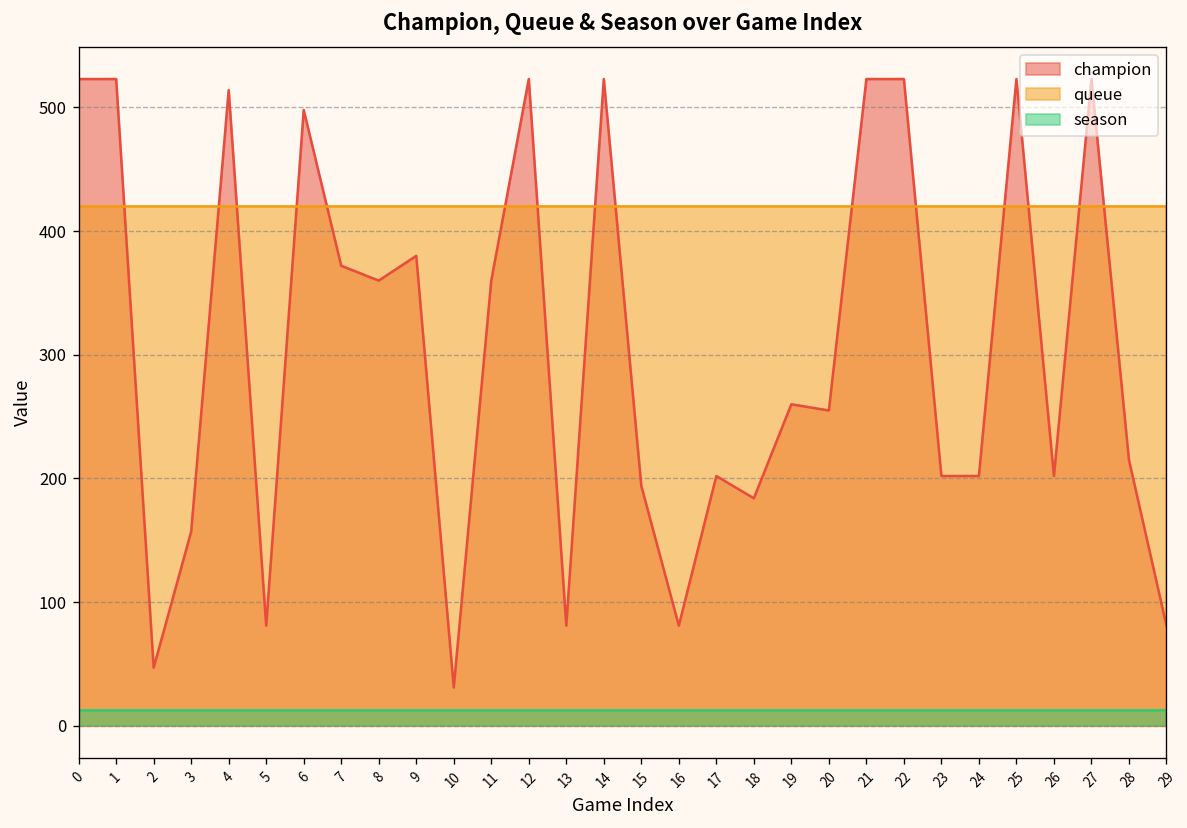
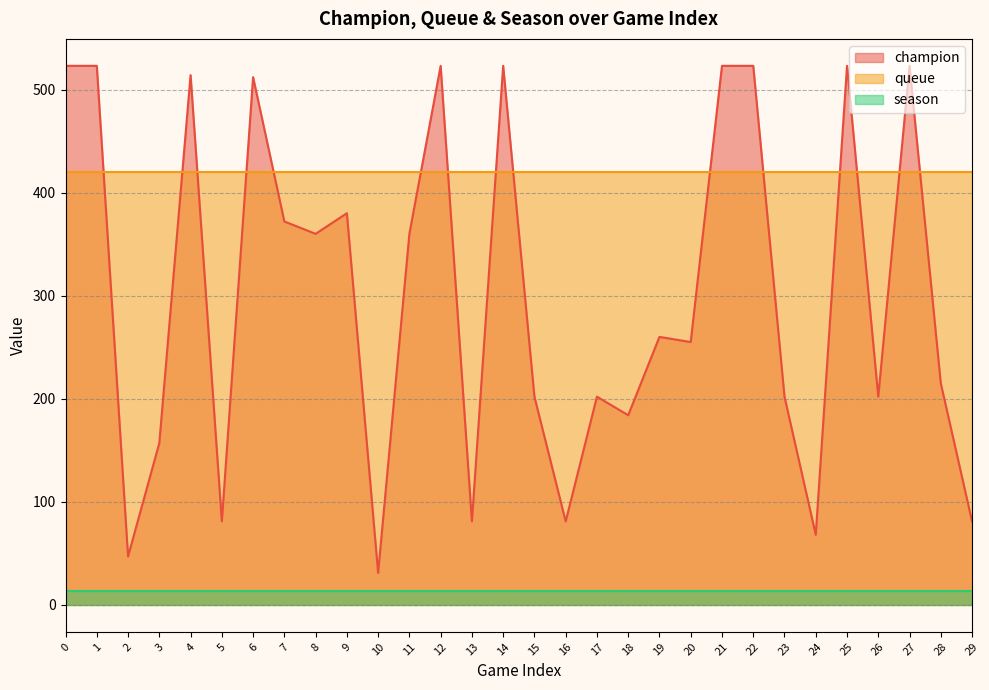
  {
    "champion": {
      "0": 523,
      "1": 523,
      "2": 47,
      "3": 157,
      "4": 514,
      "5": 81,
-     "6": 498,
+     "6": 512,
      "7": 372,
      "8": 360,
      "9": 380,
      "10": 31,
      "11": 360,
      "12": 523,
      "13": 81,
      "14": 523,
-     "15": 194,
+     "15": 202,
      "16": 81,
      "17": 202,
      "18": 184,
      "19": 260,
      "20": 255,
      "21": 523,
      "22": 523,
      "23": 202,
-     "24": 202,
+     "24": 68,
      "25": 523,
      "26": 202,
      "28": 215,
      "29": 81
    },
    "queue": {
      "0": 420,
      "1": 420,
      "2": 420,
      "3": 420,
      "4": 420,
      "5": 420,
      "6": 420,
      "7": 420,
      "8": 420,
      "9": 420,
      "10": 420,
      "11": 420,
      "12": 420,
      "13": 420,
      "14": 420,
      "15": 420,
      "16": 420,
      "17": 420,
      "18": 420,
      "19": 420,
      "20": 420,
      "21": 420,
      "22": 420,
      "23": 420,
      "24": 420,
      "25": 420,
      "26": 420,
      "27": 420,
      "28": 420,
      "29": 420
    },
    "season": {
      "0": 13,
      "1": 13,
      "2": 13,
      "3": 13,
      "4": 13,
      "5": 13,
      "6": 13,
      "7": 13,
      "8": 13,
      "9": 13,
      "10": 13,
      "11": 13,
      "12": 13,
      "13": 13,
      "14": 13,
      "15": 13,
      "16": 13,
      "17": 13,
      "18": 13,
      "19": 13,
      "20": 13,
      "21": 13,
      "22": 13,
      "23": 13,
      "24": 13,
      "25": 13,
      "26": 13,
      "27": 13,
      "28": 13,
      "29": 13
    }
  }
